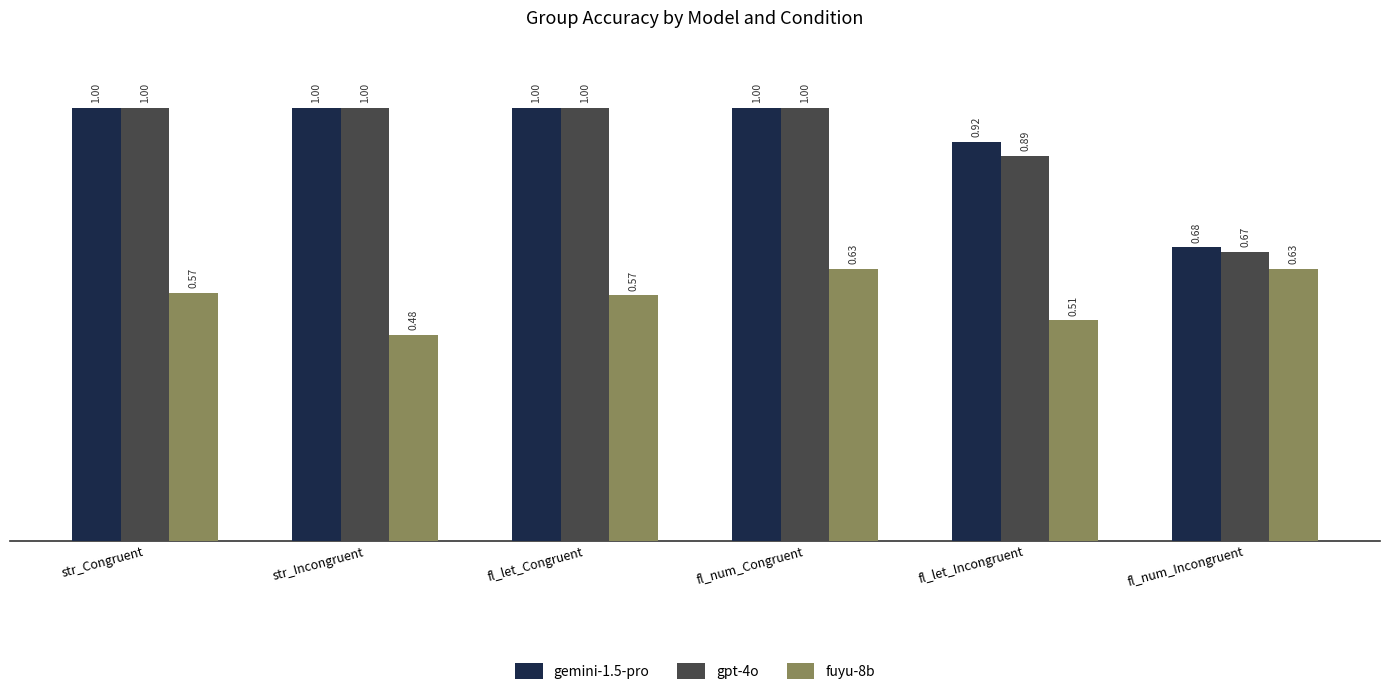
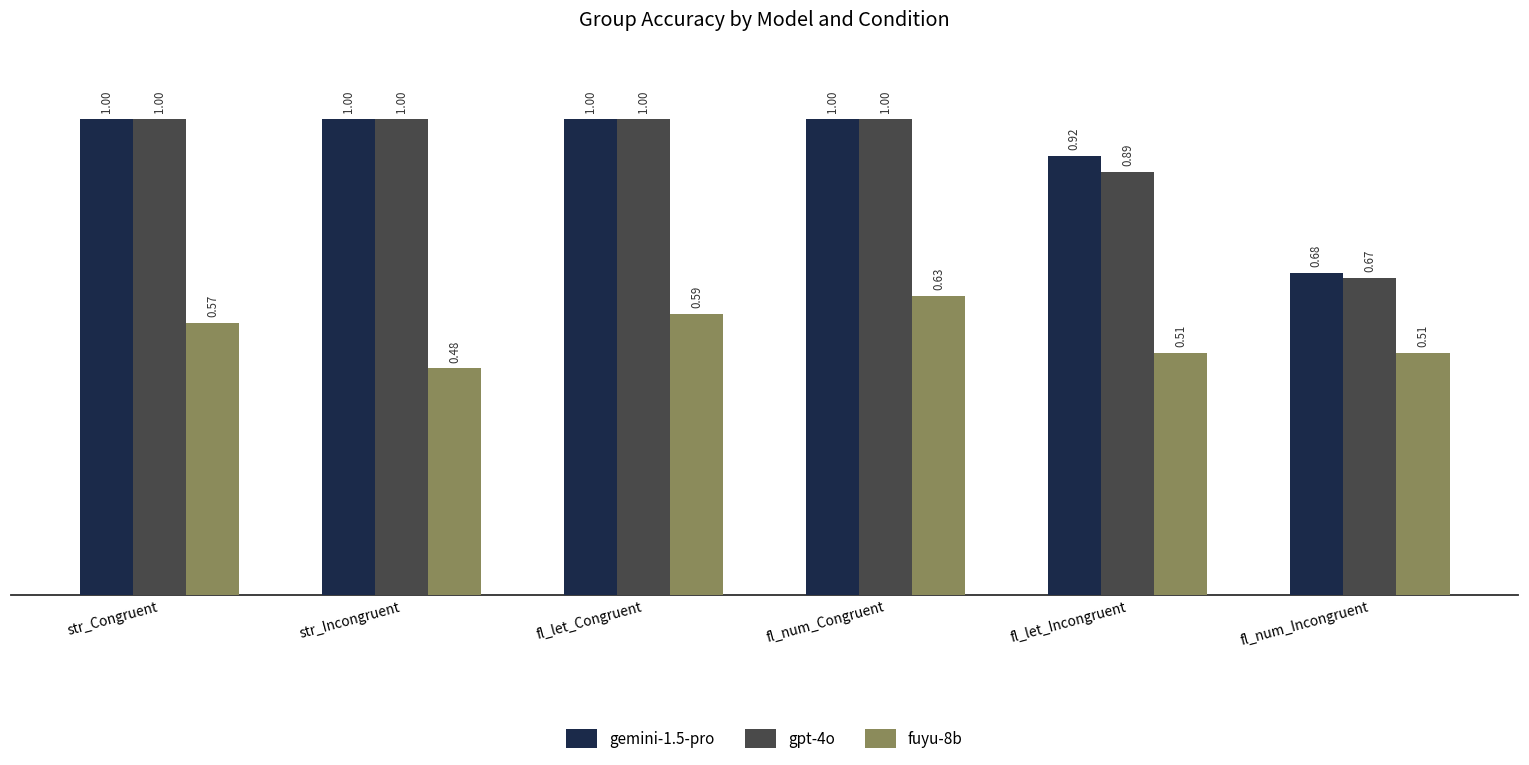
  {
    "fuyu-8b": {
      "str_Congruent": 0.57,
      "str_Incongruent": 0.48,
-     "fl_let_Congruent": 0.57,
+     "fl_let_Congruent": 0.59,
      "fl_num_Congruent": 0.63,
      "fl_let_Incongruent": 0.51,
-     "fl_num_Incongruent": 0.63
+     "fl_num_Incongruent": 0.51
    }
  }
